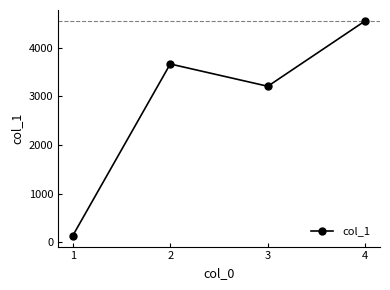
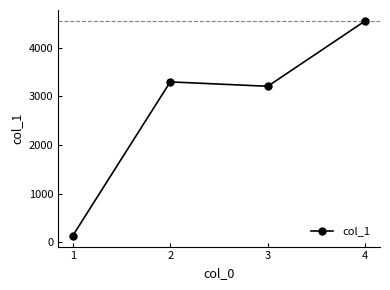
  {
    "1": 100,
-   "2": 3700,
+   "2": 3300,
    "3": 3200,
    "4": 4600
  }
